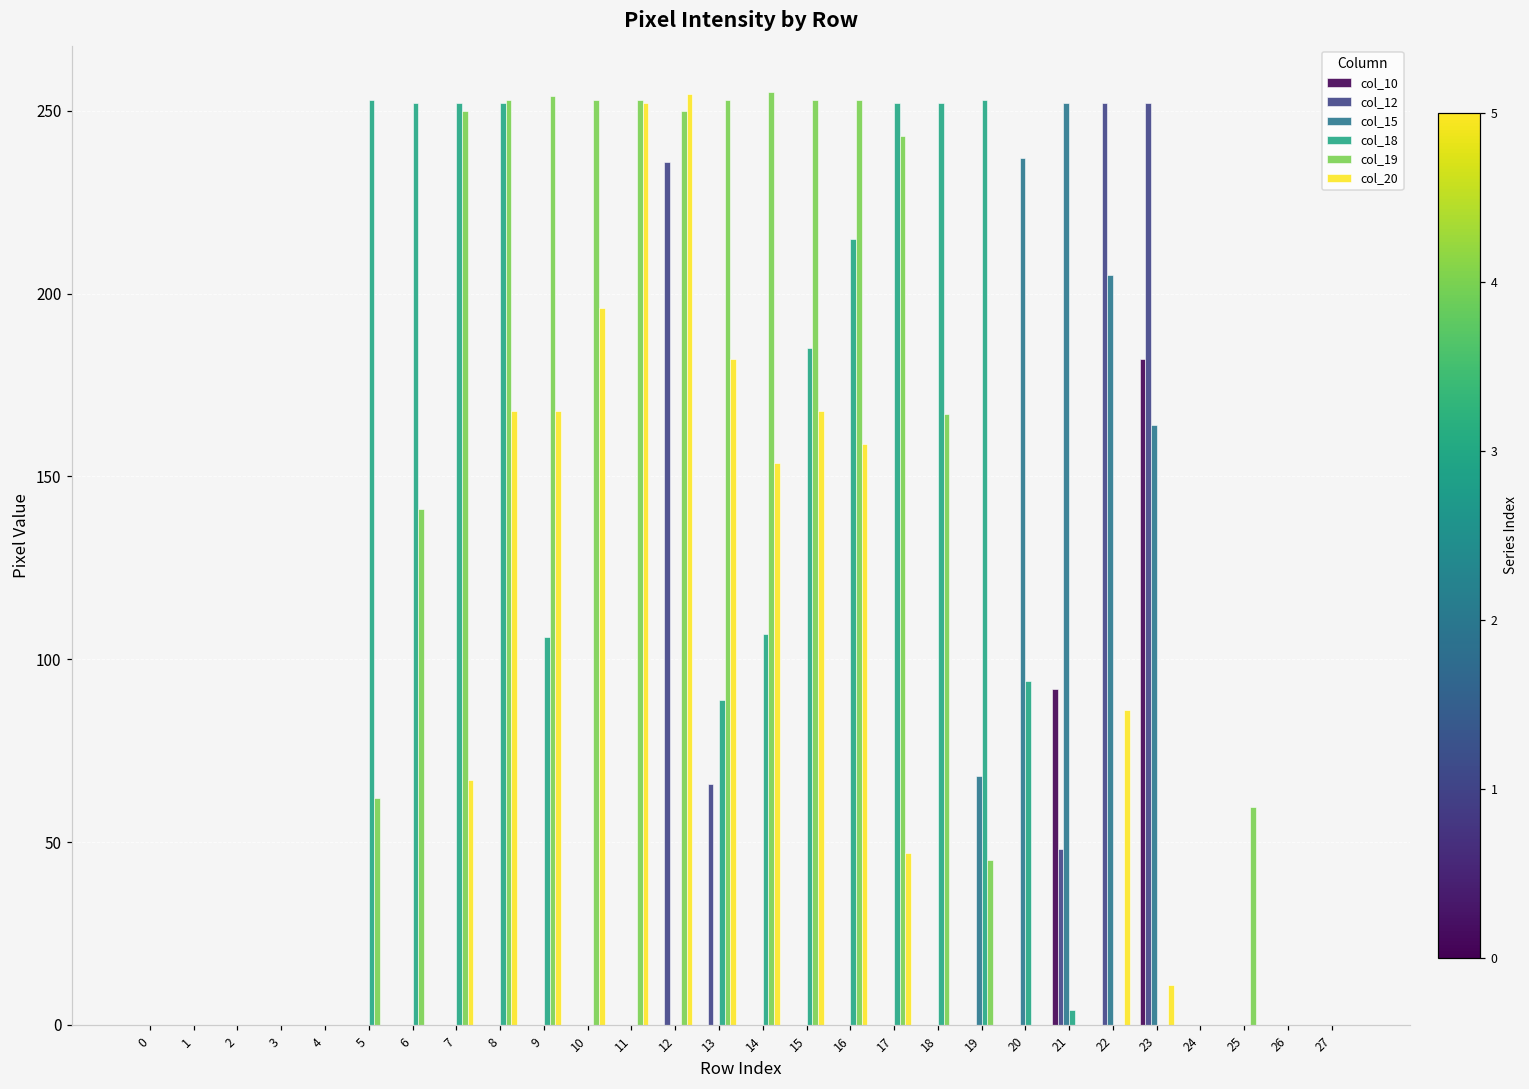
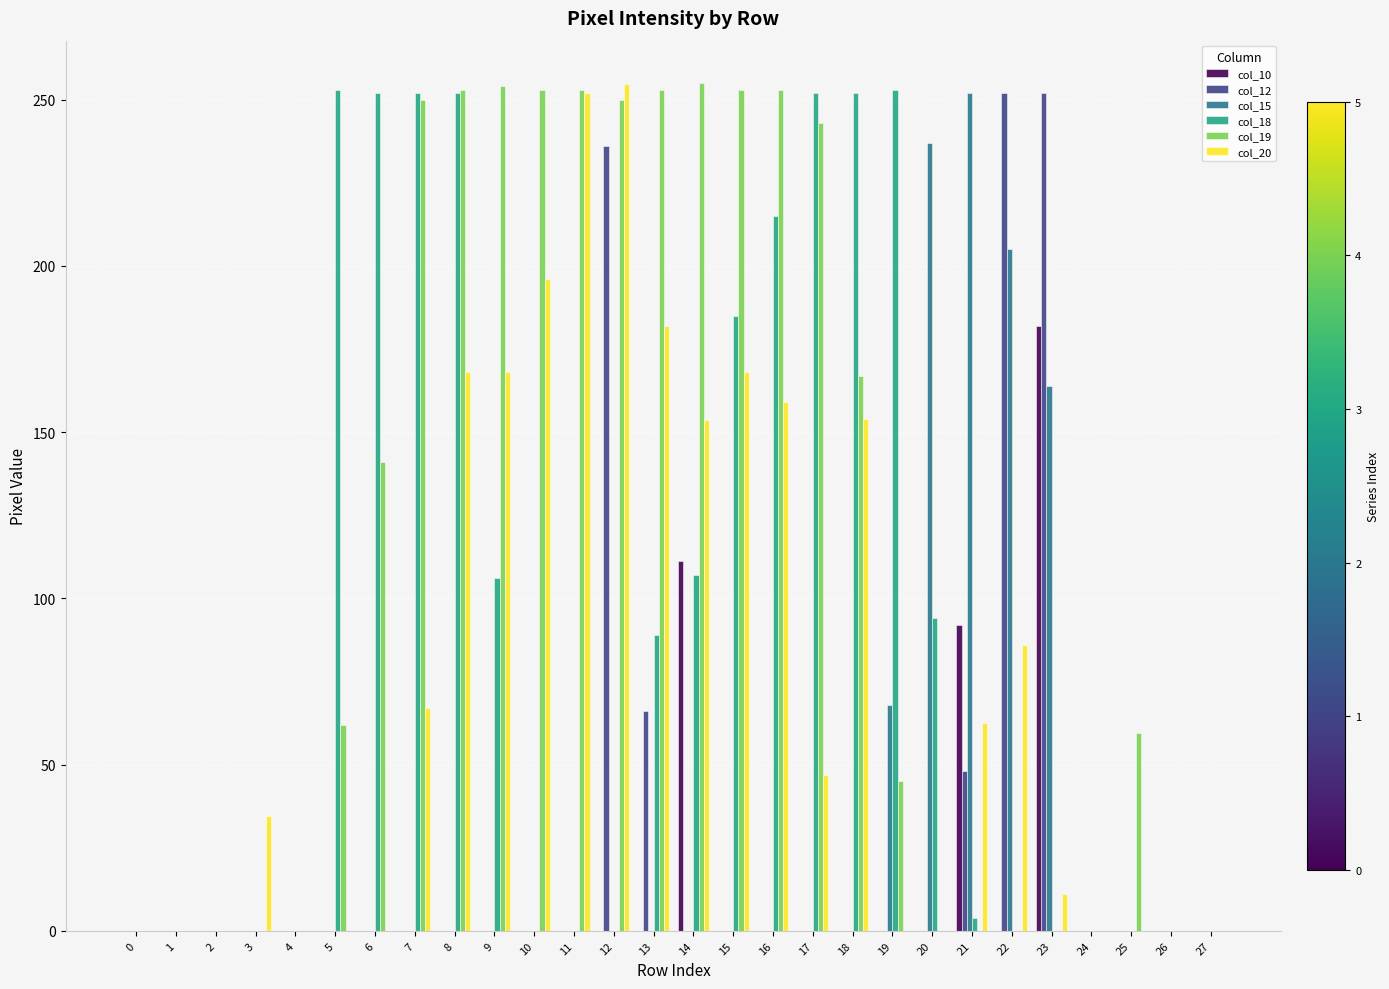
  {
    "col_10": {
      "0": 0,
      "1": 0,
      "2": 0,
      "3": 0,
      "4": 0,
      "5": 0,
      "6": 0,
      "7": 0,
      "8": 0,
      "9": 0,
      "10": 0,
      "11": 0,
      "12": 0,
      "13": 0,
-     "14": 0,
+     "14": 111,
      "15": 0,
      "16": 0,
      "17": 0,
      "18": 0,
      "19": 0,
      "20": 0,
      "21": 92,
      "22": 0,
      "23": 182,
      "24": 0,
      "25": 0,
      "26": 0,
      "27": 0
    },
    "col_19": {
      "0": 0,
      "1": 0,
      "2": 0,
      "3": 0,
      "4": 0,
      "5": 62,
      "6": 141,
      "7": 250,
      "8": 253,
      "9": 254,
      "10": 253,
      "11": 253,
      "12": 250,
      "13": 253,
      "14": 255,
      "15": 253,
      "16": 253,
      "17": 243,
      "18": 167,
      "19": 45,
      "20": 0,
      "21": 0,
      "22": 0,
      "23": 0,
      "24": 0,
      "25": 60,
      "26": 0,
      "27": 0
    },
    "col_20": {
      "0": 0,
      "1": 0,
      "2": 0,
-     "3": 0,
+     "3": 34,
      "4": 0,
      "5": 0,
      "6": 0,
      "7": 67,
      "8": 168,
      "9": 168,
      "10": 196,
      "11": 252,
      "12": 255,
      "13": 182,
      "14": 154,
      "15": 168,
      "16": 159,
      "17": 47,
-     "18": 0,
+     "18": 154,
      "19": 0,
      "20": 0,
-     "21": 0,
+     "21": 63,
      "22": 86,
      "23": 11,
      "24": 0,
      "25": 0,
      "26": 0,
      "27": 0
    }
  }
